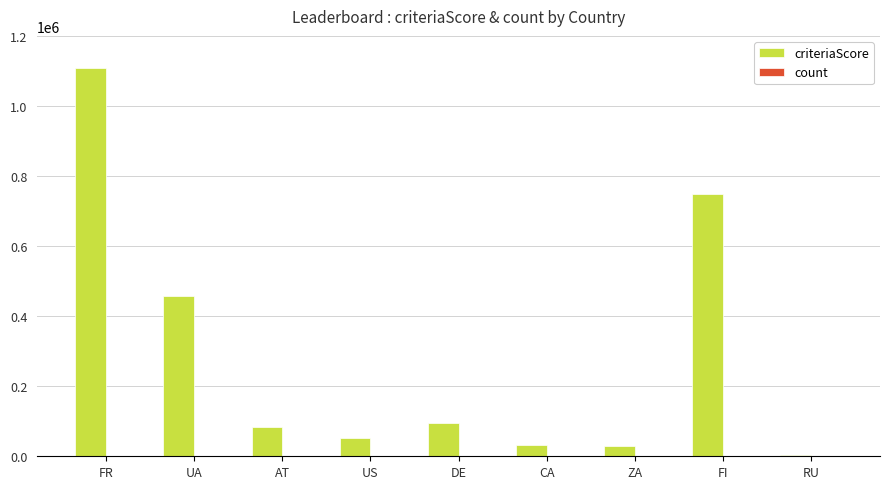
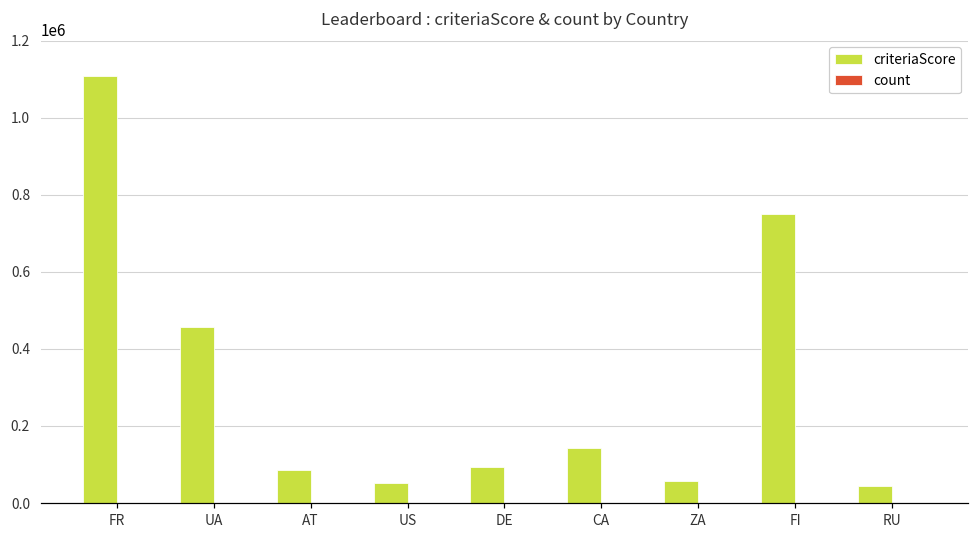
  {
    "criteriaScore": {
      "FR": 1110000,
      "UA": 460000,
      "AT": 80000,
      "US": 50000,
      "DE": 90000,
-     "CA": 30000,
-     "ZA": 30000,
+     "CA": 140000,
+     "ZA": 60000,
      "FI": 750000,
-     "RU": 0
+     "RU": 40000
    }
  }
